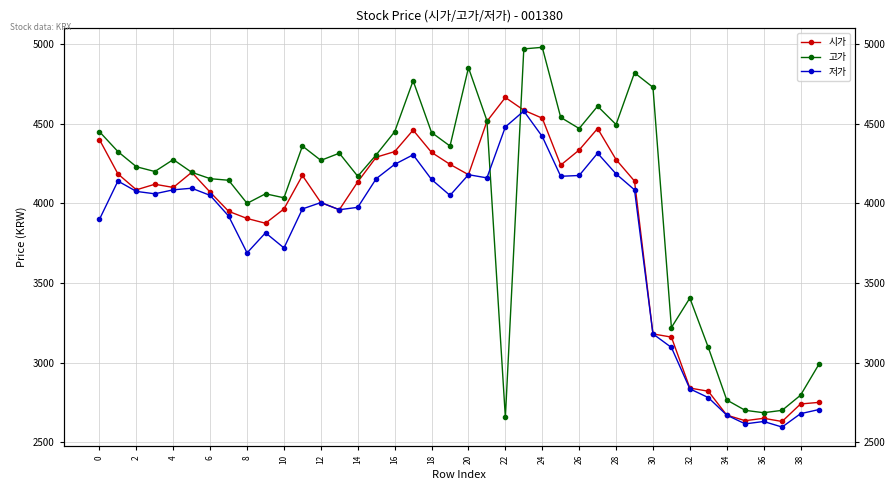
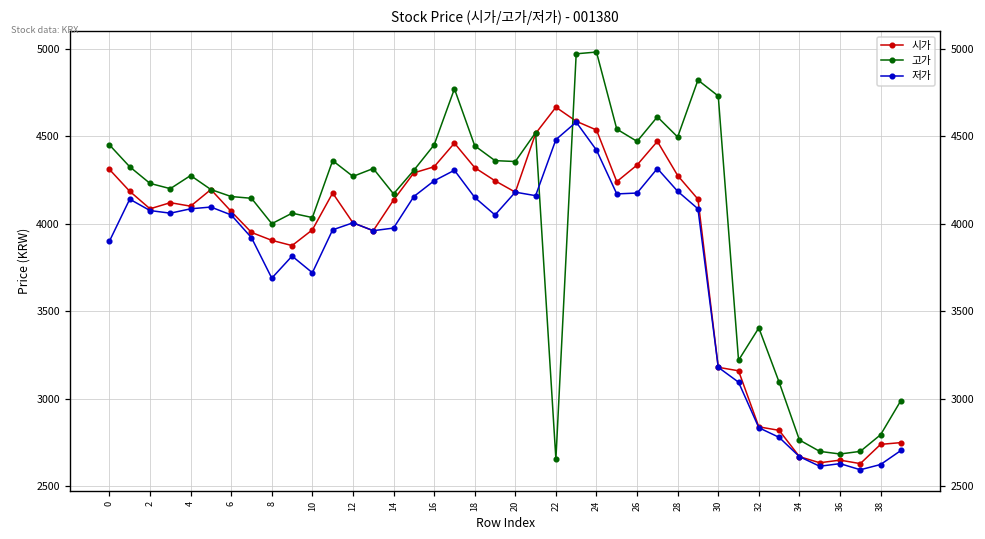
  {
    "시가": {
-     "0": 4400,
+     "0": 4310,
      "6": 4070,
      "8": 3910,
      "10": 3970,
      "14": 4140,
      "16": 4330,
      "18": 4320,
      "22": 4670,
      "24": 4540,
      "26": 4340,
      "28": 4280,
      "36": 2650,
      "38": 2740
    },
    "고가": {
      "0": 4450,
      "2": 4230,
      "4": 4280,
      "6": 4160,
      "8": 4000,
      "10": 4040,
      "12": 4270,
      "14": 4170,
      "16": 4450,
      "18": 4450,
-     "20": 4850,
+     "20": 4360,
      "22": 2660,
      "24": 4980,
      "26": 4470,
      "28": 4500,
      "30": 4730,
      "32": 3410,
      "34": 2770,
      "36": 2690,
      "38": 2800
    },
    "저가": {
      "0": 3900,
      "6": 4050,
      "8": 3690,
      "10": 3720,
      "14": 3980,
      "16": 4250,
      "18": 4150,
      "22": 4480,
      "24": 4420,
      "26": 4180,
      "28": 4190,
      "36": 2630,
-     "38": 2680
+     "38": 2630
    }
  }
